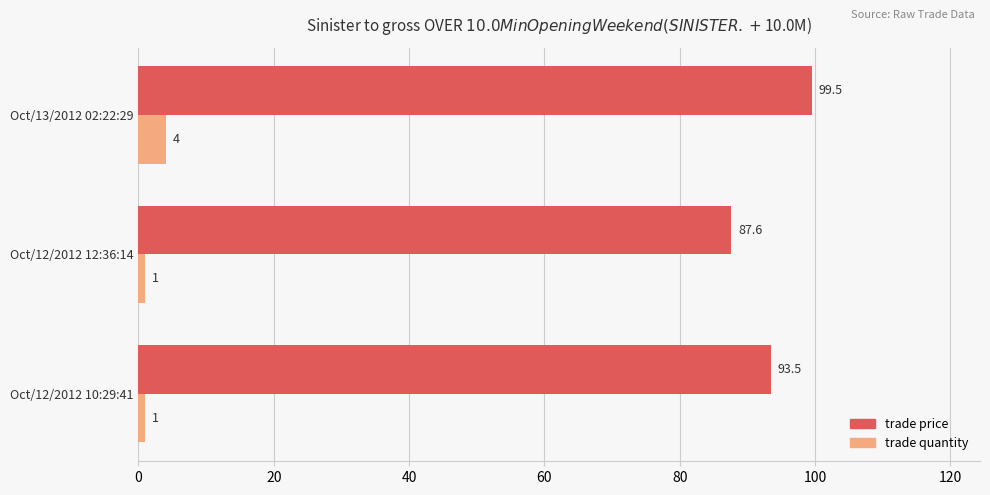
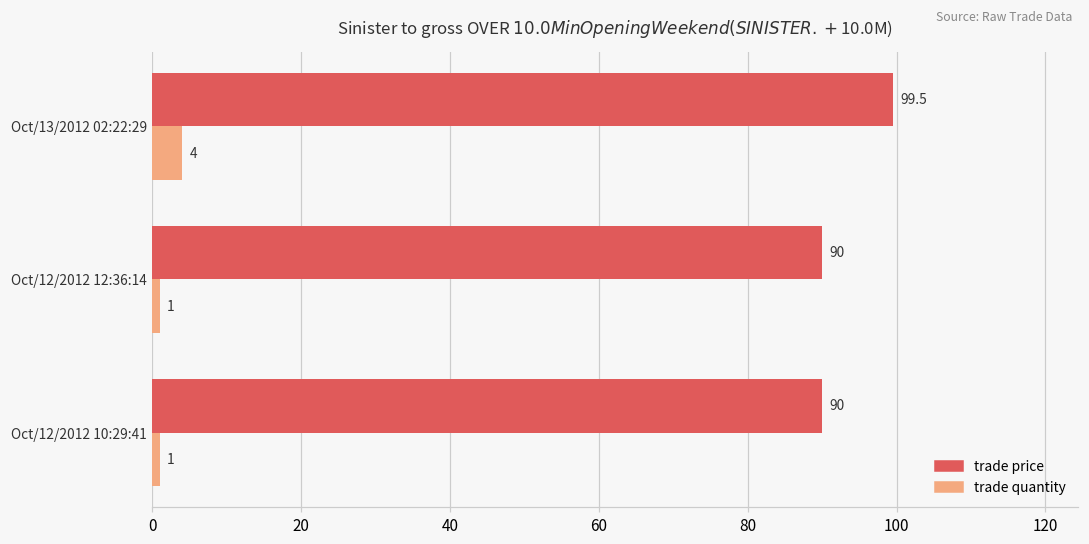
  {
    "trade price": {
      "Oct/13/2012 02:22:29": 99.5,
-     "Oct/12/2012 12:36:14": 87.6,
-     "Oct/12/2012 10:29:41": 93.5
+     "Oct/12/2012 12:36:14": 90,
+     "Oct/12/2012 10:29:41": 90
    },
    "trade quantity": {
      "Oct/13/2012 02:22:29": 4,
      "Oct/12/2012 12:36:14": 1,
      "Oct/12/2012 10:29:41": 1
    }
  }
